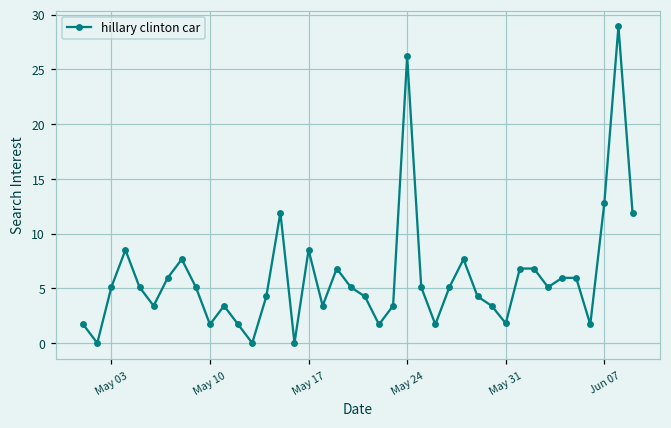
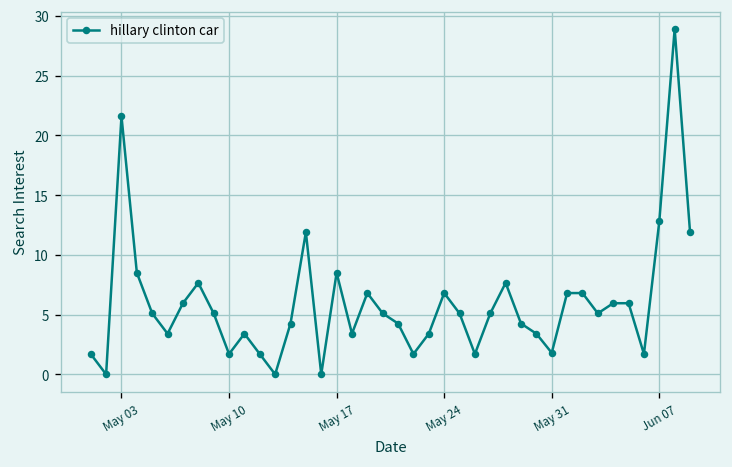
  {
-   "May 03": 5,
+   "May 03": 22,
    "May 10": 2,
    "May 17": 9,
-   "May 24": 26,
+   "May 24": 7,
    "May 31": 2,
    "Jun 07": 13
  }
